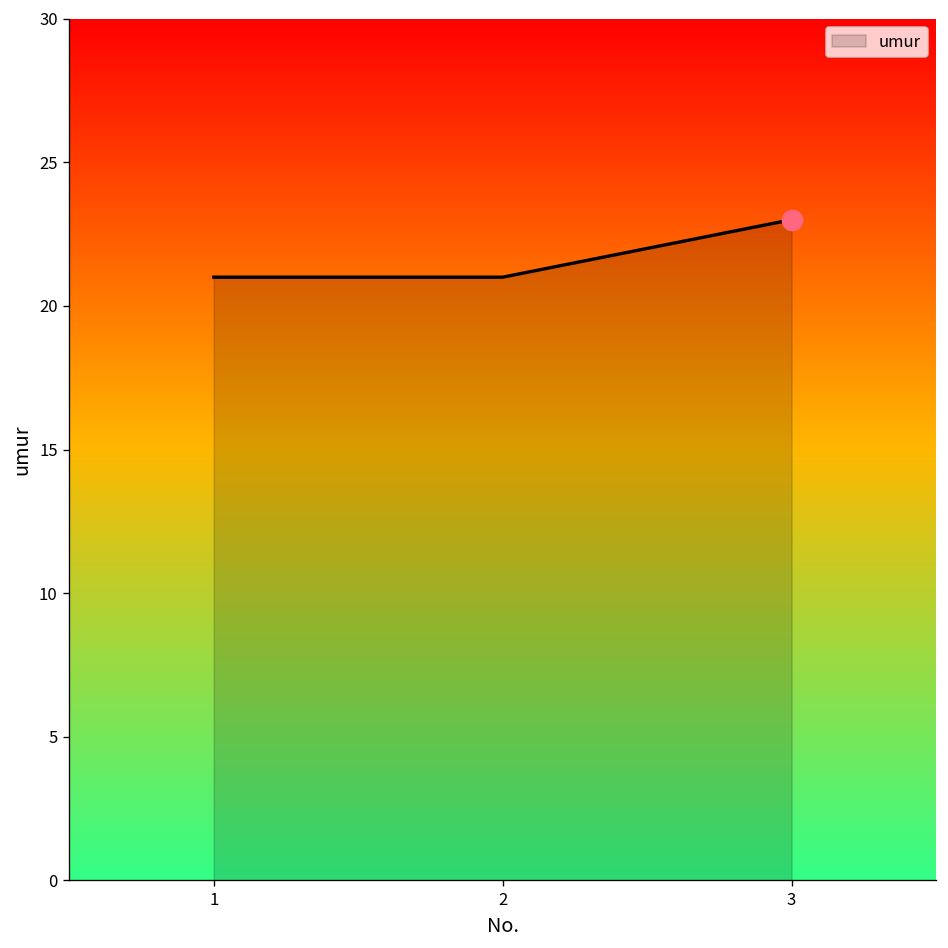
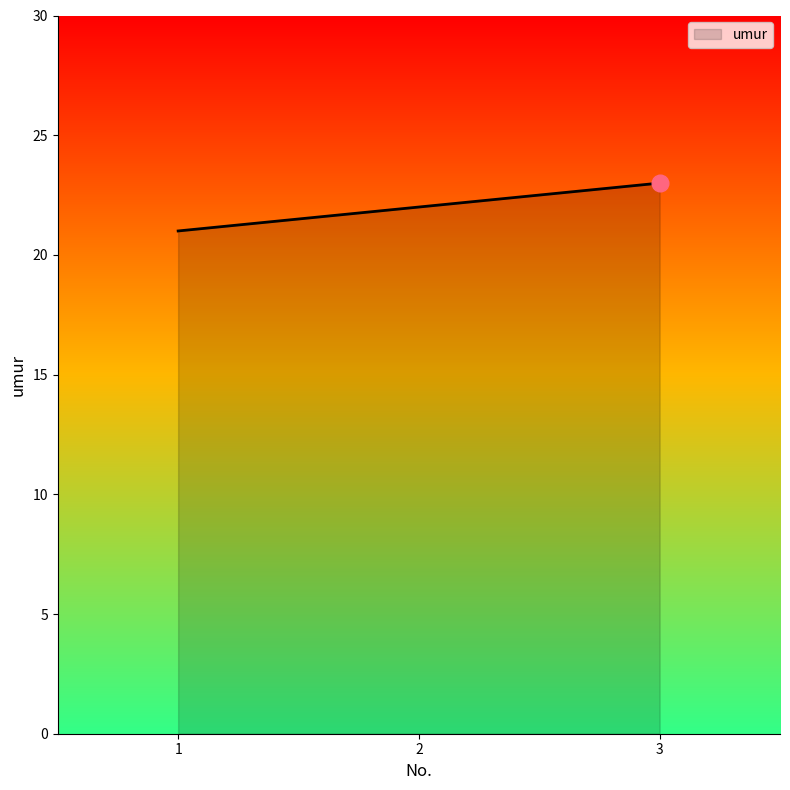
  {
    "umur": {
      "1": 21,
-     "2": 21
+     "2": 22
    }
  }
